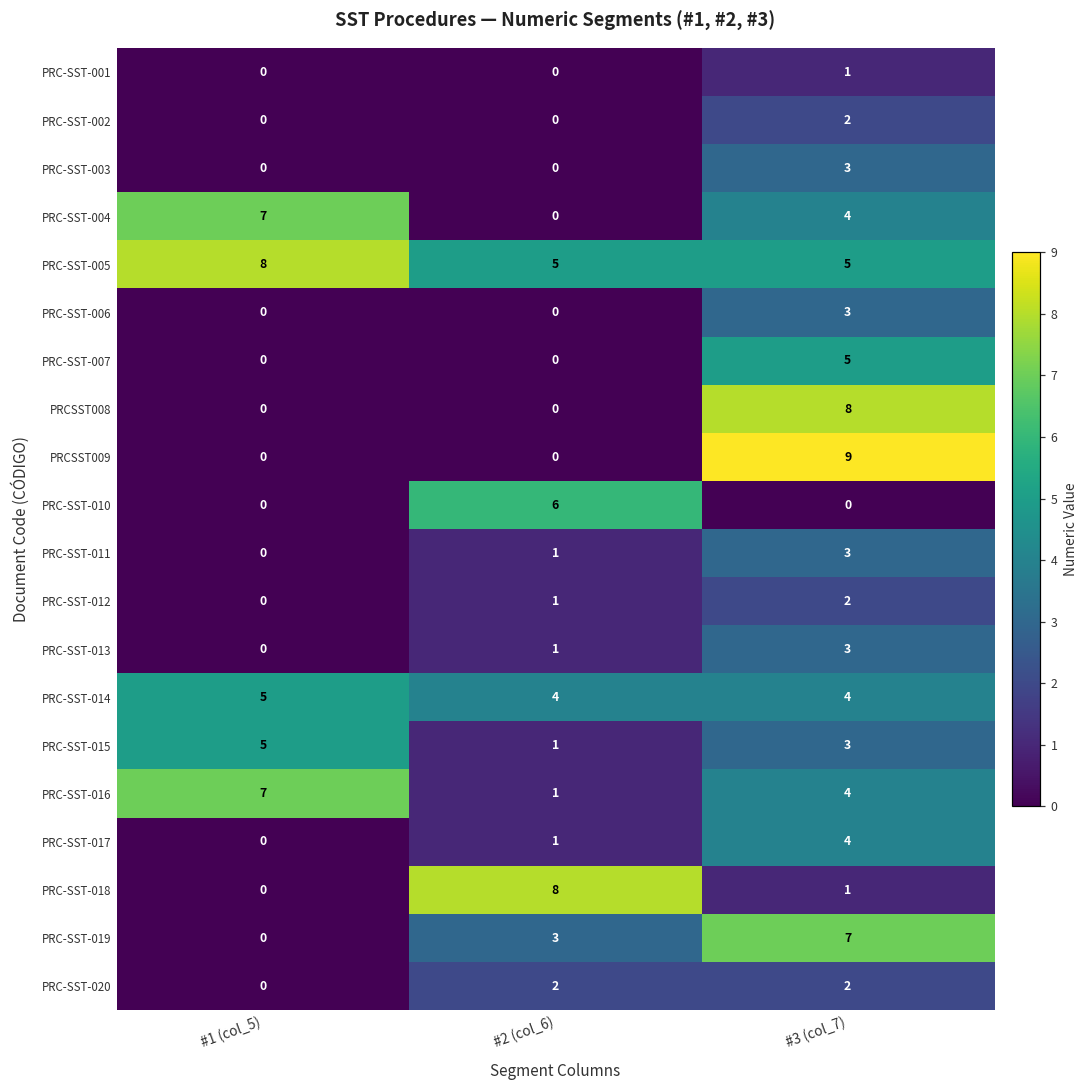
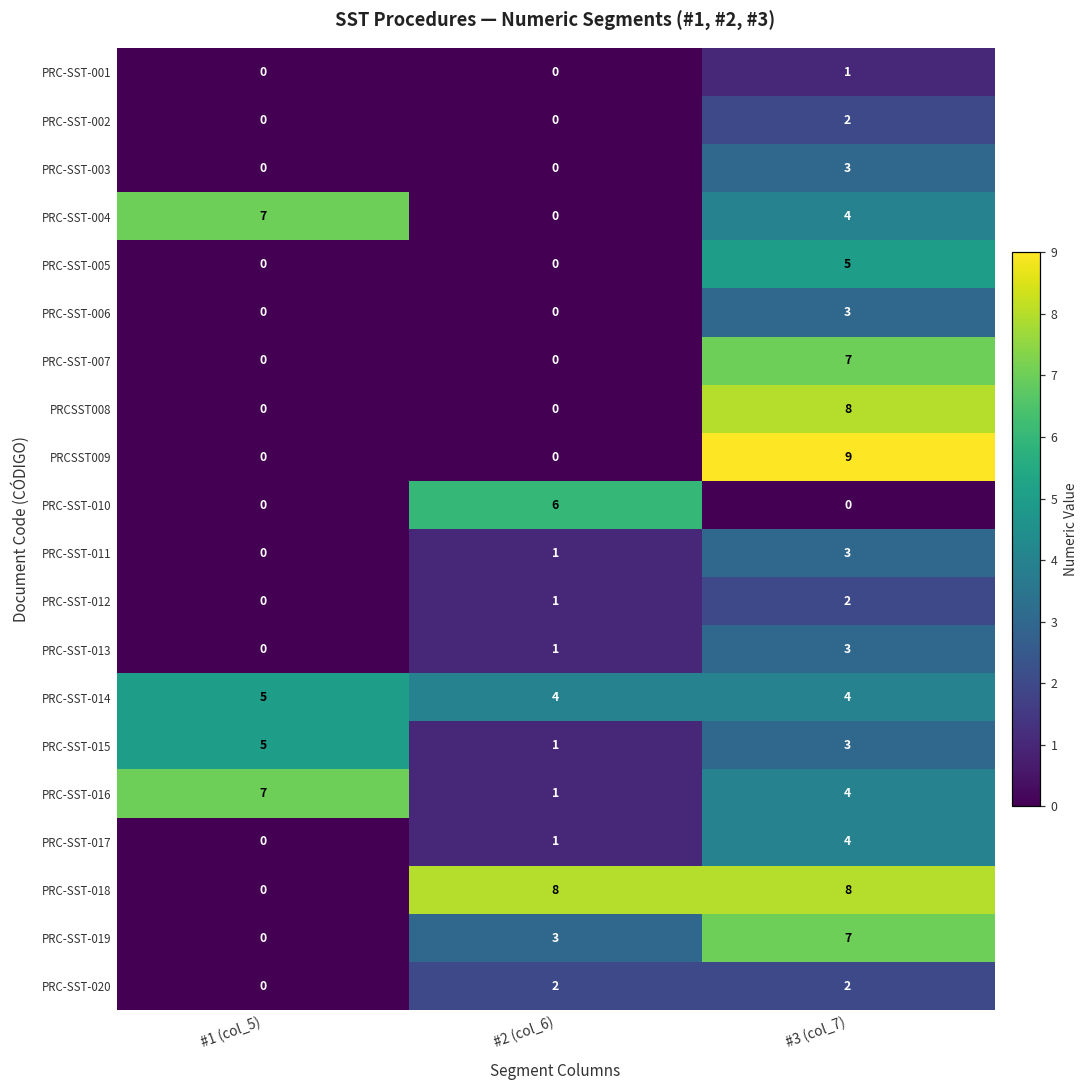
  {
    "PRC-SST-001": {
      "#1 (col_5)": 0,
      "#2 (col_6)": 0,
      "#3 (col_7)": 1
    },
    "PRC-SST-002": {
      "#1 (col_5)": 0,
      "#2 (col_6)": 0,
      "#3 (col_7)": 2
    },
    "PRC-SST-003": {
      "#1 (col_5)": 0,
      "#2 (col_6)": 0,
      "#3 (col_7)": 3
    },
    "PRC-SST-004": {
      "#1 (col_5)": 7,
      "#2 (col_6)": 0,
      "#3 (col_7)": 4
    },
    "PRC-SST-005": {
-     "#1 (col_5)": 8,
-     "#2 (col_6)": 5,
+     "#1 (col_5)": 0,
+     "#2 (col_6)": 0,
      "#3 (col_7)": 5
    },
    "PRC-SST-006": {
      "#1 (col_5)": 0,
      "#2 (col_6)": 0,
      "#3 (col_7)": 3
    },
    "PRC-SST-007": {
      "#1 (col_5)": 0,
      "#2 (col_6)": 0,
-     "#3 (col_7)": 5
+     "#3 (col_7)": 7
    },
    "PRCSST008": {
      "#1 (col_5)": 0,
      "#2 (col_6)": 0,
      "#3 (col_7)": 8
    },
    "PRCSST009": {
      "#1 (col_5)": 0,
      "#2 (col_6)": 0,
      "#3 (col_7)": 9
    },
    "PRC-SST-010": {
      "#1 (col_5)": 0,
      "#2 (col_6)": 6,
      "#3 (col_7)": 0
    },
    "PRC-SST-011": {
      "#1 (col_5)": 0,
      "#2 (col_6)": 1,
      "#3 (col_7)": 3
    },
    "PRC-SST-012": {
      "#1 (col_5)": 0,
      "#2 (col_6)": 1,
      "#3 (col_7)": 2
    },
    "PRC-SST-013": {
      "#1 (col_5)": 0,
      "#2 (col_6)": 1,
      "#3 (col_7)": 3
    },
    "PRC-SST-014": {
      "#1 (col_5)": 5,
      "#2 (col_6)": 4,
      "#3 (col_7)": 4
    },
    "PRC-SST-015": {
      "#1 (col_5)": 5,
      "#2 (col_6)": 1,
      "#3 (col_7)": 3
    },
    "PRC-SST-016": {
      "#1 (col_5)": 7,
      "#2 (col_6)": 1,
      "#3 (col_7)": 4
    },
    "PRC-SST-017": {
      "#1 (col_5)": 0,
      "#2 (col_6)": 1,
      "#3 (col_7)": 4
    },
    "PRC-SST-018": {
      "#1 (col_5)": 0,
      "#2 (col_6)": 8,
-     "#3 (col_7)": 1
+     "#3 (col_7)": 8
    },
    "PRC-SST-019": {
      "#1 (col_5)": 0,
      "#2 (col_6)": 3,
      "#3 (col_7)": 7
    },
    "PRC-SST-020": {
      "#1 (col_5)": 0,
      "#2 (col_6)": 2,
      "#3 (col_7)": 2
    }
  }
